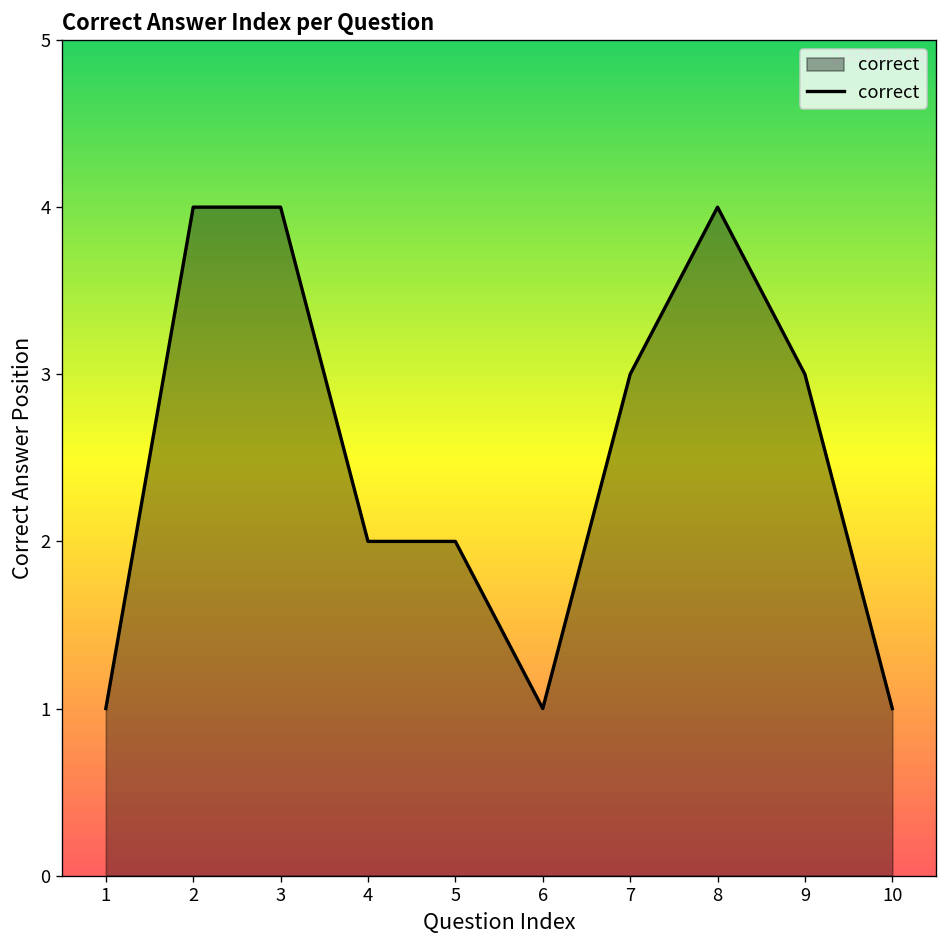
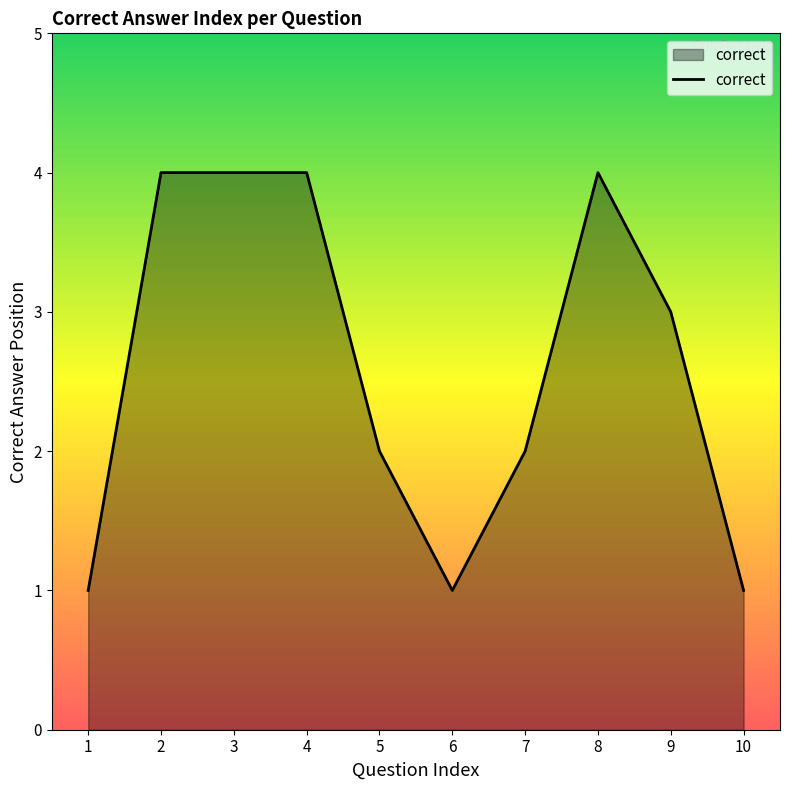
  {
    "1": 1,
    "2": 4,
    "3": 4,
-   "4": 2,
+   "4": 4,
    "5": 2,
    "6": 1,
-   "7": 3,
+   "7": 2,
    "8": 4,
    "9": 3,
    "10": 1
  }
